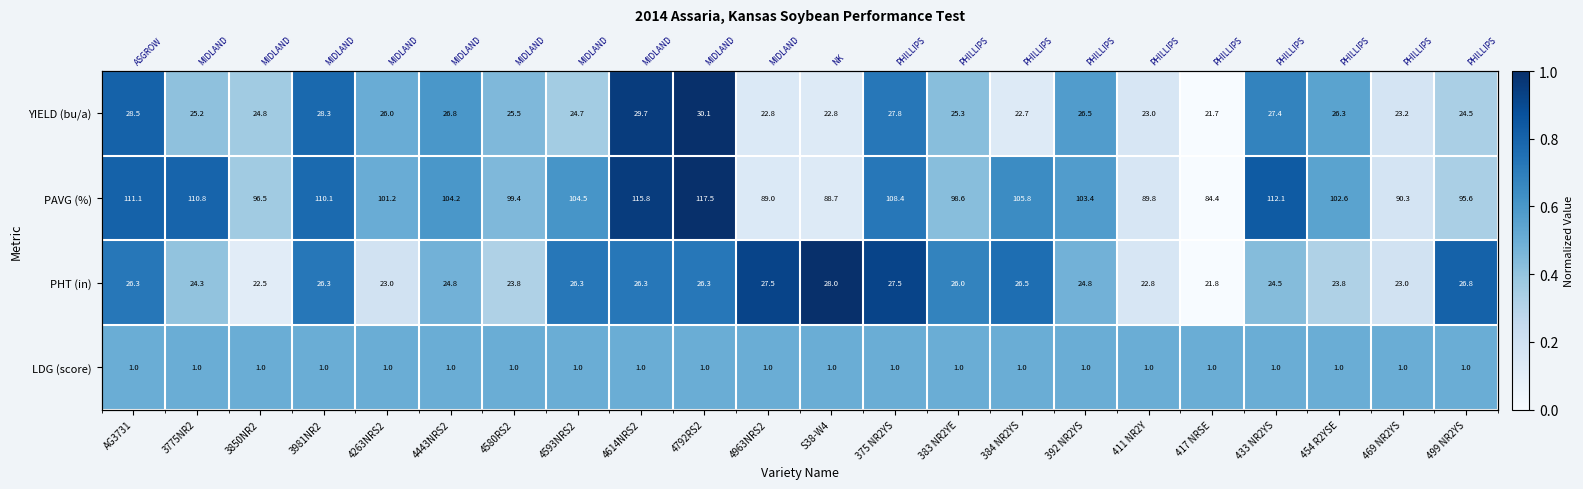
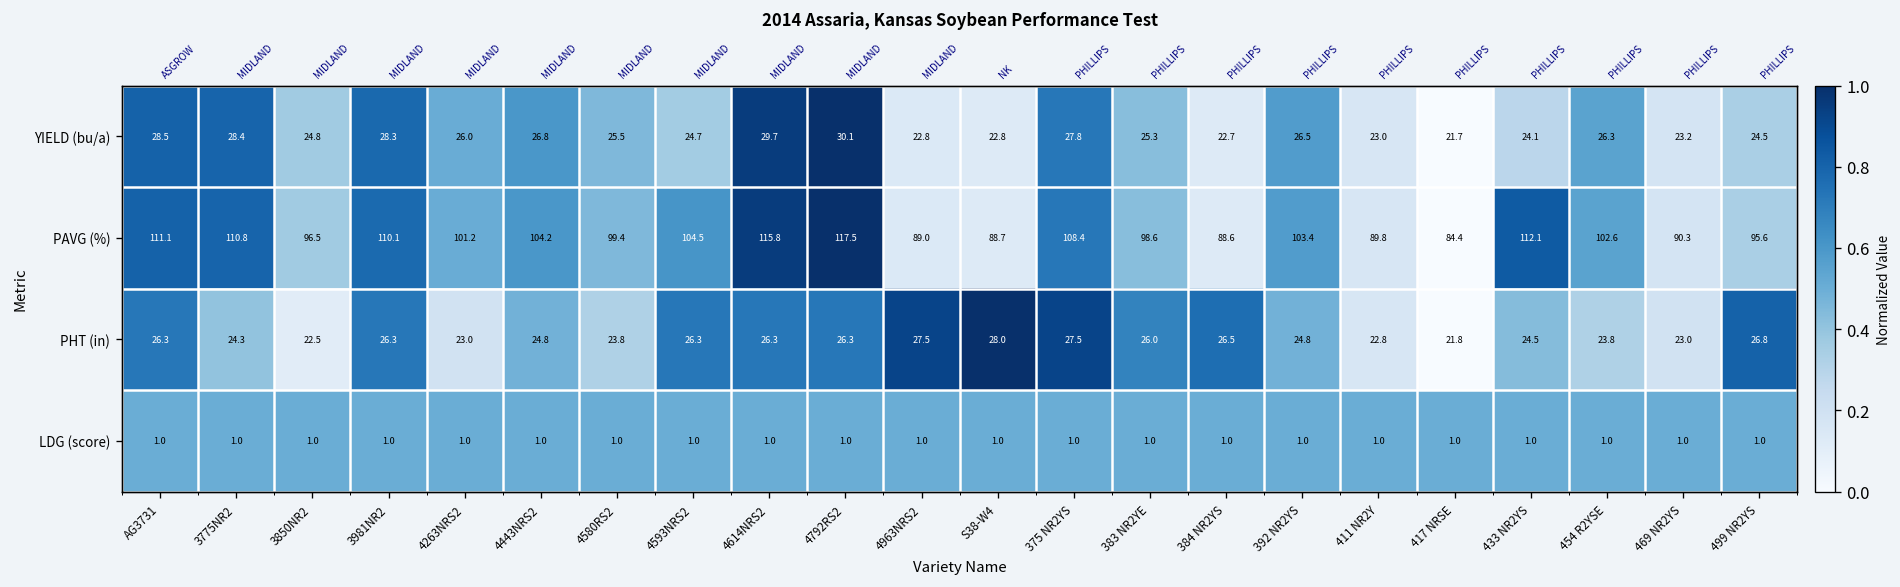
  {
    "YIELD (bu/a)": {
      "AG3731": 28.5,
-     "3775NR2": 25.2,
+     "3775NR2": 28.4,
      "3850NR2": 24.8,
      "3981NR2": 28.3,
      "4263NRS2": 26.0,
      "4443NRS2": 26.8,
      "4580RS2": 25.5,
      "4593NRS2": 24.7,
      "4614NRS2": 29.7,
      "4792RS2": 30.1,
      "4963NRS2": 22.8,
      "S38-W4": 22.8,
      "375 NR2YS": 27.8,
      "383 NR2YE": 25.3,
      "384 NR2YS": 22.7,
      "392 NR2YS": 26.5,
      "411 NR2Y": 23.0,
      "417 NRSE": 21.7,
-     "433 NR2YS": 27.4,
+     "433 NR2YS": 24.1,
      "454 R2YSE": 26.3,
      "469 NR2YS": 23.2,
      "499 NR2YS": 24.5
    },
    "PAVG (%)": {
      "AG3731": 111.1,
      "3775NR2": 110.8,
      "3850NR2": 96.5,
      "3981NR2": 110.1,
      "4263NRS2": 101.2,
      "4443NRS2": 104.2,
      "4580RS2": 99.4,
      "4593NRS2": 104.5,
      "4614NRS2": 115.8,
      "4792RS2": 117.5,
      "4963NRS2": 89.0,
      "S38-W4": 88.7,
      "375 NR2YS": 108.4,
      "383 NR2YE": 98.6,
-     "384 NR2YS": 105.8,
+     "384 NR2YS": 88.6,
      "392 NR2YS": 103.4,
      "411 NR2Y": 89.8,
      "417 NRSE": 84.4,
      "433 NR2YS": 112.1,
      "454 R2YSE": 102.6,
      "469 NR2YS": 90.3,
      "499 NR2YS": 95.6
    },
    "PHT (in)": {
      "AG3731": 26.3,
      "3775NR2": 24.3,
      "3850NR2": 22.5,
      "3981NR2": 26.3,
      "4263NRS2": 23.0,
      "4443NRS2": 24.8,
      "4580RS2": 23.8,
      "4593NRS2": 26.3,
      "4614NRS2": 26.3,
      "4792RS2": 26.3,
      "4963NRS2": 27.5,
      "S38-W4": 28.0,
      "375 NR2YS": 27.5,
      "383 NR2YE": 26.0,
      "384 NR2YS": 26.5,
      "392 NR2YS": 24.8,
      "411 NR2Y": 22.8,
      "417 NRSE": 21.8,
      "433 NR2YS": 24.5,
      "454 R2YSE": 23.8,
      "469 NR2YS": 23.0,
      "499 NR2YS": 26.8
    },
    "LDG (score)": {
      "AG3731": 1.0,
      "3775NR2": 1.0,
      "3850NR2": 1.0,
      "3981NR2": 1.0,
      "4263NRS2": 1.0,
      "4443NRS2": 1.0,
      "4580RS2": 1.0,
      "4593NRS2": 1.0,
      "4614NRS2": 1.0,
      "4792RS2": 1.0,
      "4963NRS2": 1.0,
      "S38-W4": 1.0,
      "375 NR2YS": 1.0,
      "383 NR2YE": 1.0,
      "384 NR2YS": 1.0,
      "392 NR2YS": 1.0,
      "411 NR2Y": 1.0,
      "417 NRSE": 1.0,
      "433 NR2YS": 1.0,
      "454 R2YSE": 1.0,
      "469 NR2YS": 1.0,
      "499 NR2YS": 1.0
    }
  }
